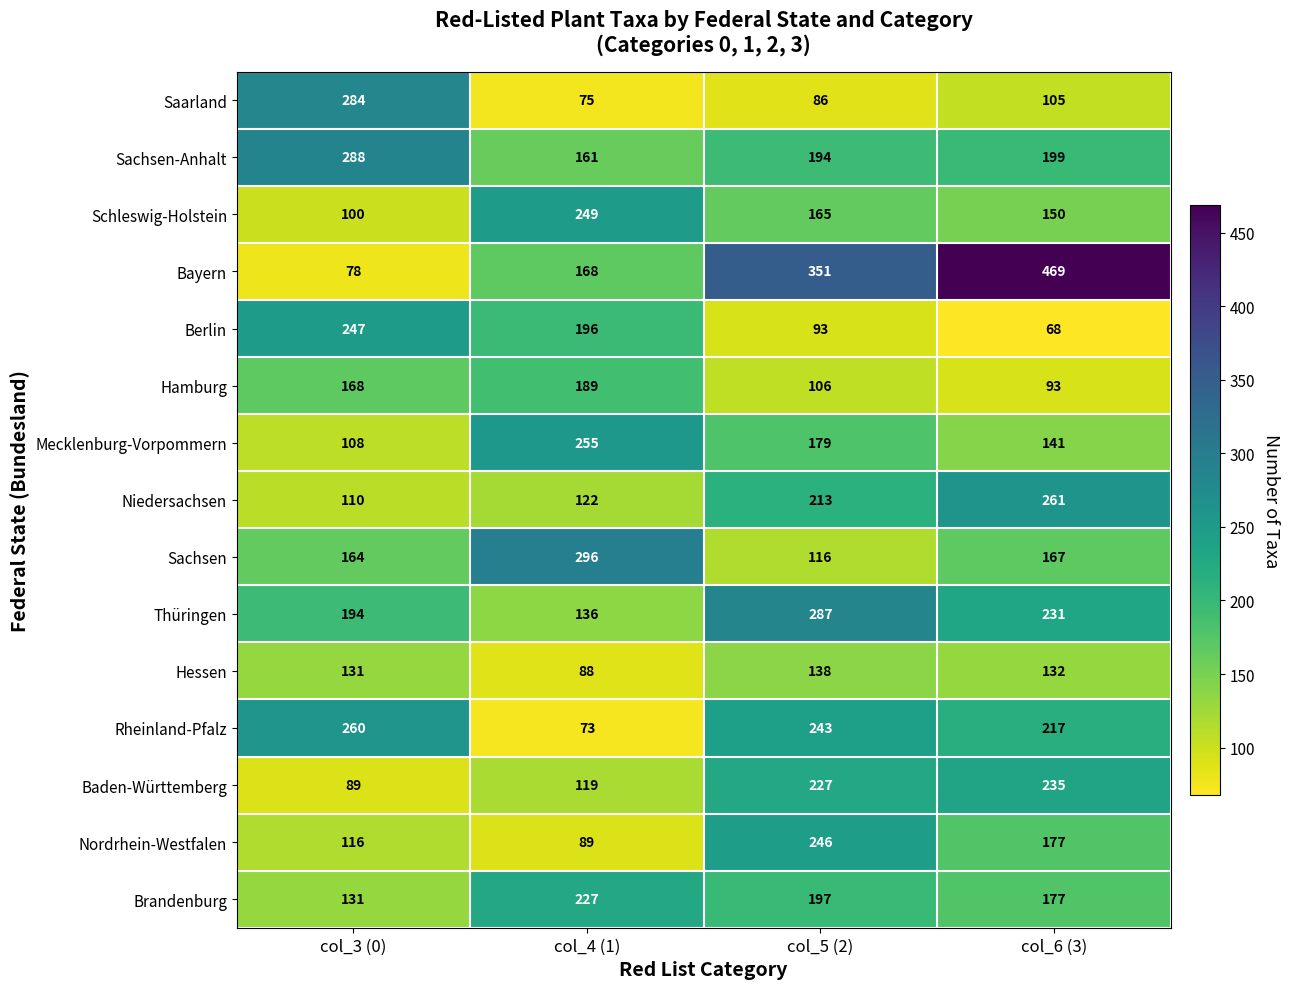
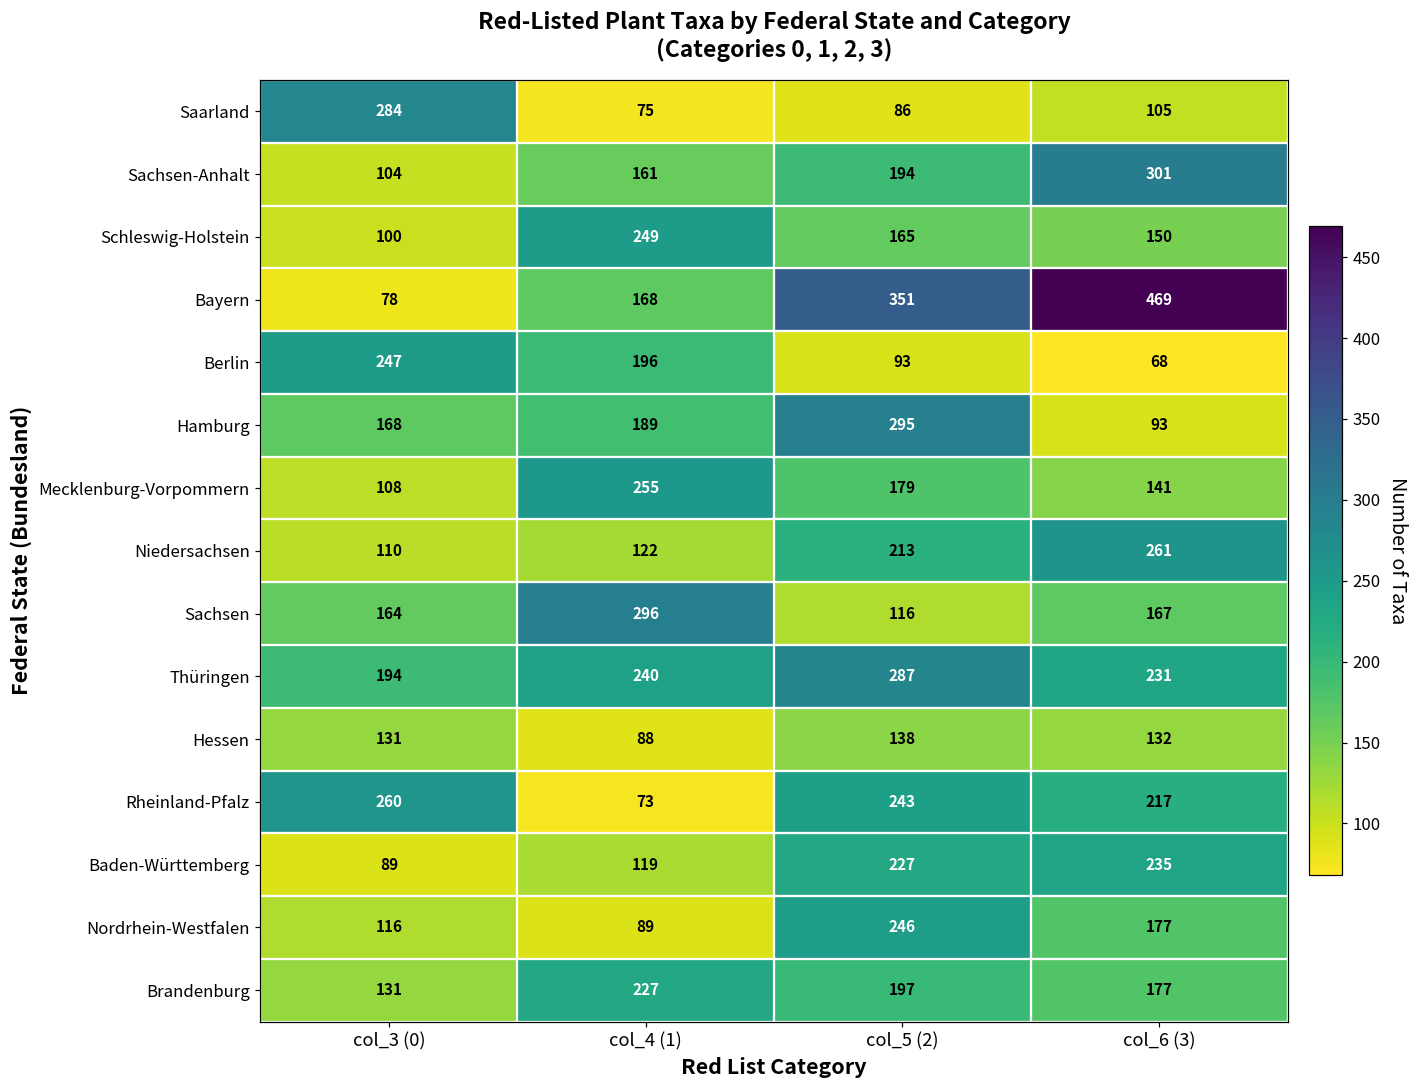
  {
    "Saarland": {
      "col_3 (0)": 284,
      "col_4 (1)": 75,
      "col_5 (2)": 86,
      "col_6 (3)": 105
    },
    "Sachsen-Anhalt": {
-     "col_3 (0)": 288,
+     "col_3 (0)": 104,
      "col_4 (1)": 161,
      "col_5 (2)": 194,
-     "col_6 (3)": 199
+     "col_6 (3)": 301
    },
    "Schleswig-Holstein": {
      "col_3 (0)": 100,
      "col_4 (1)": 249,
      "col_5 (2)": 165,
      "col_6 (3)": 150
    },
    "Bayern": {
      "col_3 (0)": 78,
      "col_4 (1)": 168,
      "col_5 (2)": 351,
      "col_6 (3)": 469
    },
    "Berlin": {
      "col_3 (0)": 247,
      "col_4 (1)": 196,
      "col_5 (2)": 93,
      "col_6 (3)": 68
    },
    "Hamburg": {
      "col_3 (0)": 168,
      "col_4 (1)": 189,
-     "col_5 (2)": 106,
+     "col_5 (2)": 295,
      "col_6 (3)": 93
    },
    "Mecklenburg-Vorpommern": {
      "col_3 (0)": 108,
      "col_4 (1)": 255,
      "col_5 (2)": 179,
      "col_6 (3)": 141
    },
    "Niedersachsen": {
      "col_3 (0)": 110,
      "col_4 (1)": 122,
      "col_5 (2)": 213,
      "col_6 (3)": 261
    },
    "Sachsen": {
      "col_3 (0)": 164,
      "col_4 (1)": 296,
      "col_5 (2)": 116,
      "col_6 (3)": 167
    },
    "Thüringen": {
      "col_3 (0)": 194,
-     "col_4 (1)": 136,
+     "col_4 (1)": 240,
      "col_5 (2)": 287,
      "col_6 (3)": 231
    },
    "Hessen": {
      "col_3 (0)": 131,
      "col_4 (1)": 88,
      "col_5 (2)": 138,
      "col_6 (3)": 132
    },
    "Rheinland-Pfalz": {
      "col_3 (0)": 260,
      "col_4 (1)": 73,
      "col_5 (2)": 243,
      "col_6 (3)": 217
    },
    "Baden-Württemberg": {
      "col_3 (0)": 89,
      "col_4 (1)": 119,
      "col_5 (2)": 227,
      "col_6 (3)": 235
    },
    "Nordrhein-Westfalen": {
      "col_3 (0)": 116,
      "col_4 (1)": 89,
      "col_5 (2)": 246,
      "col_6 (3)": 177
    },
    "Brandenburg": {
      "col_3 (0)": 131,
      "col_4 (1)": 227,
      "col_5 (2)": 197,
      "col_6 (3)": 177
    }
  }
